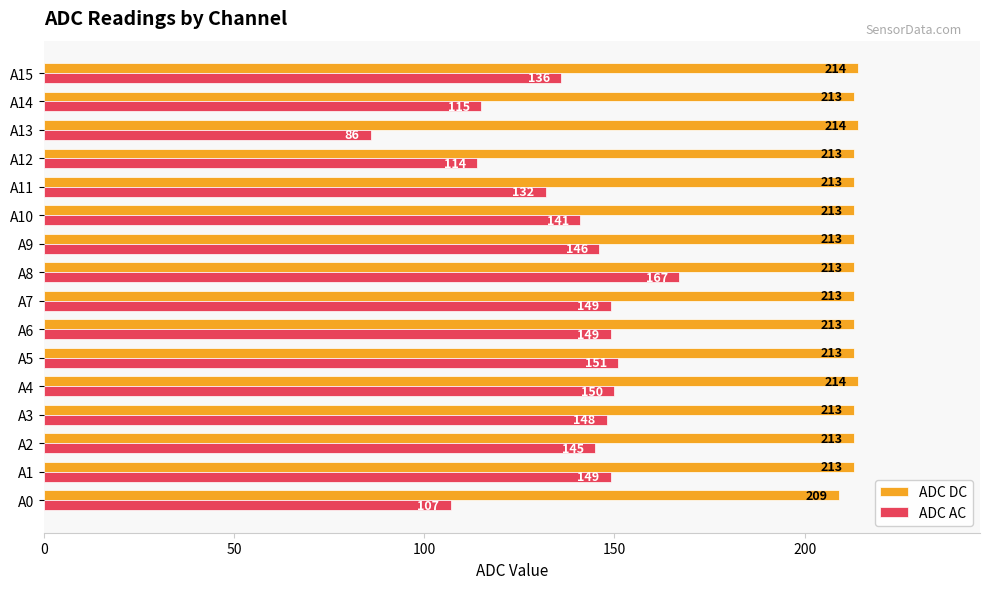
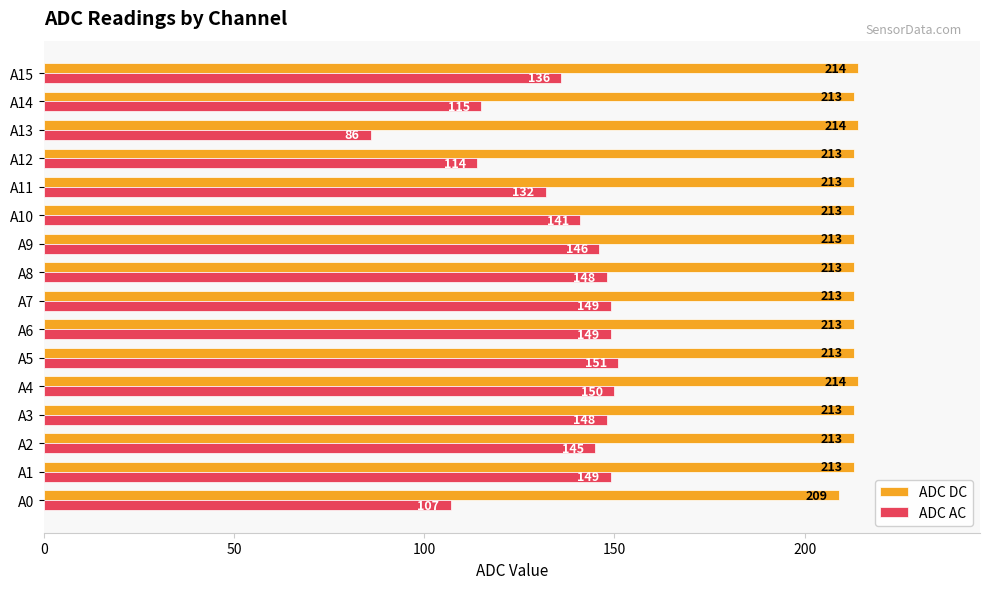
  {
    "ADC DC": {
      "A15": 214,
      "A14": 213,
      "A13": 214,
      "A12": 213,
      "A11": 213,
      "A10": 213,
      "A9": 213,
      "A8": 213,
      "A7": 213,
      "A6": 213,
      "A5": 213,
      "A4": 214,
      "A3": 213,
      "A2": 213,
      "A1": 213,
      "A0": 209
    },
    "ADC AC": {
      "A15": 136,
      "A14": 115,
      "A13": 86,
      "A12": 114,
      "A11": 132,
      "A10": 141,
      "A9": 146,
-     "A8": 167,
+     "A8": 148,
      "A7": 149,
      "A6": 149,
      "A5": 151,
      "A4": 150,
      "A3": 148,
      "A2": 145,
      "A1": 149,
      "A0": 107
    }
  }
